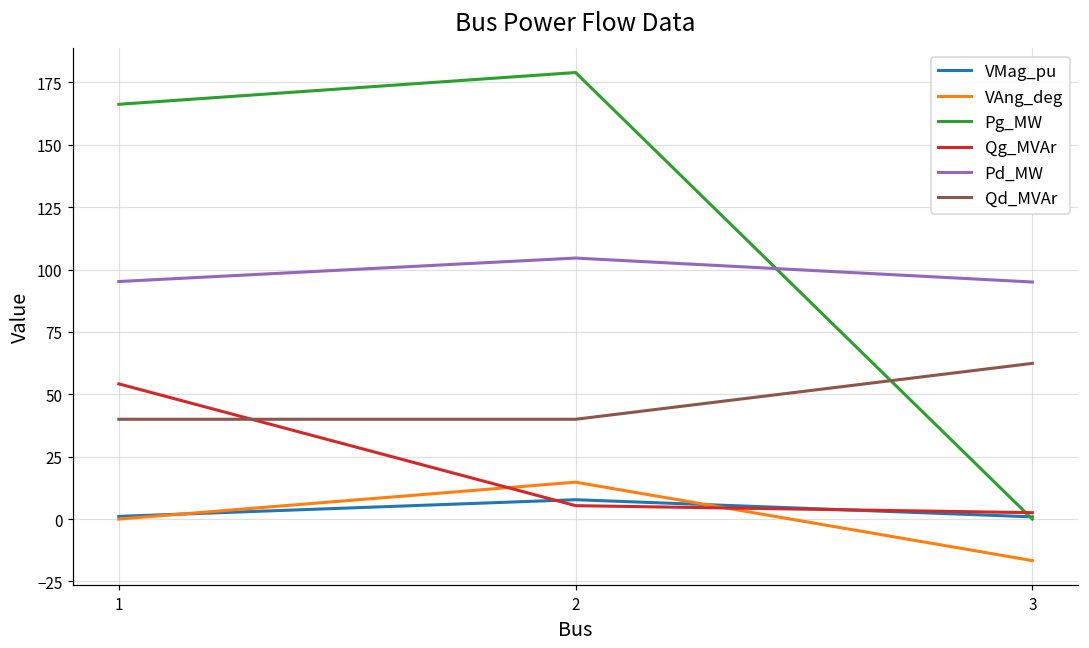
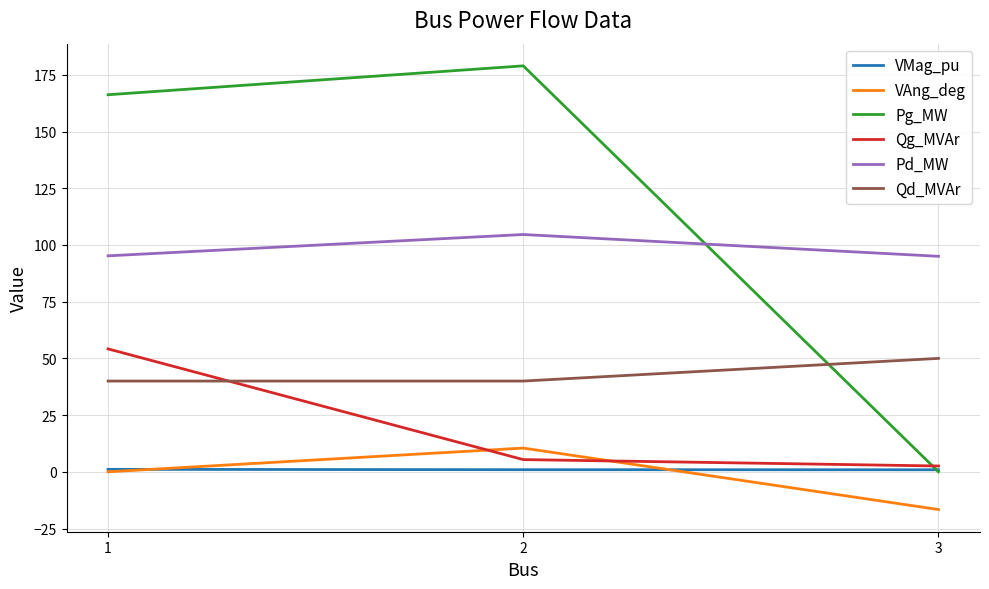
  {
    "VMag_pu": {
-     "2": 8
+     "2": 1
    },
    "VAng_deg": {
-     "2": 15,
+     "2": 10,
      "3": -17
    },
    "Pg_MW": {
      "1": 166,
      "2": 179
    },
    "Qg_MVAr": {
      "1": 54,
      "2": 5,
      "3": 3
    },
    "Pd_MW": {
      "1": 95,
      "2": 105,
      "3": 95
    },
    "Qd_MVAr": {
      "1": 40,
      "2": 40,
-     "3": 62
+     "3": 50
    }
  }
